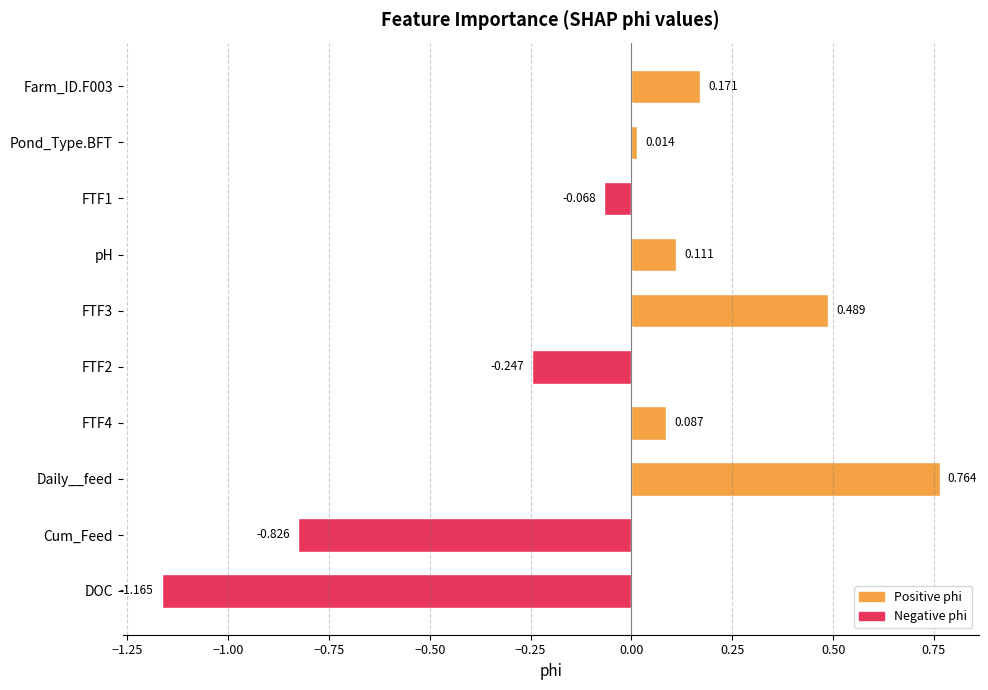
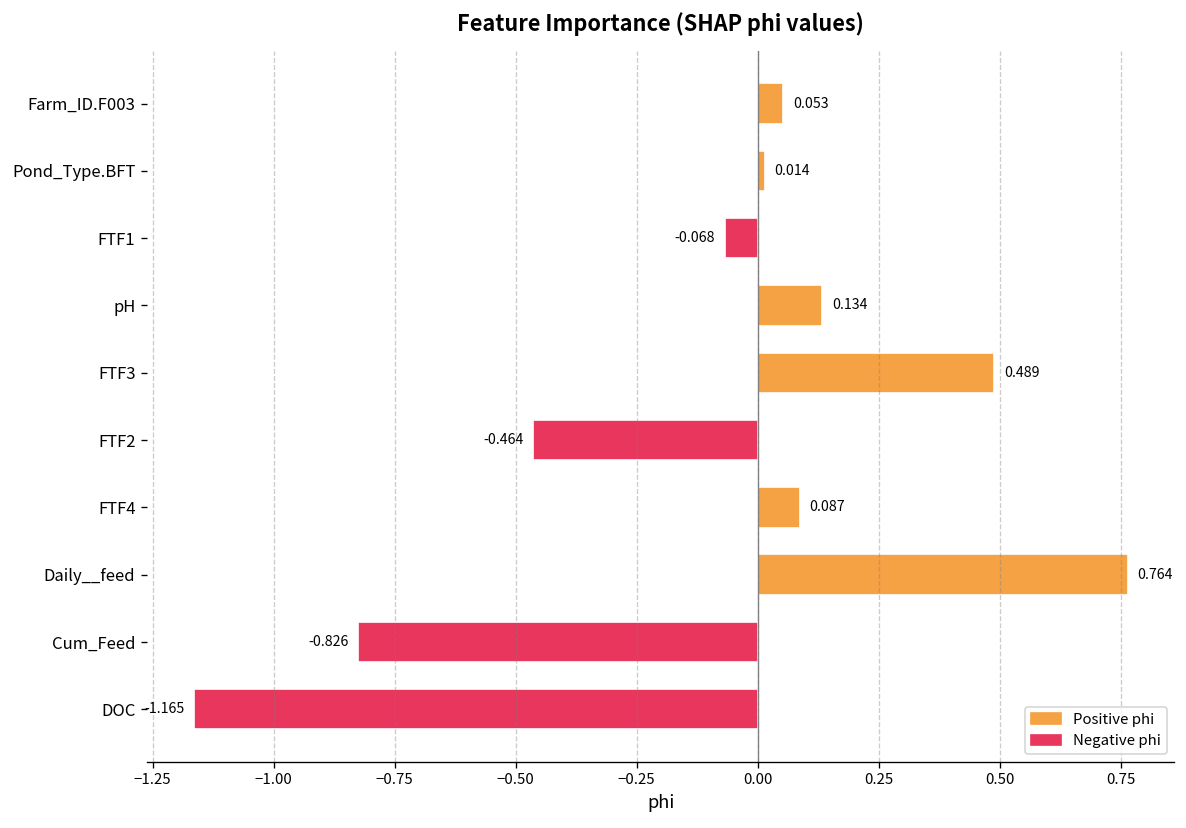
  {
-   "Farm_ID.F003": 0.171,
+   "Farm_ID.F003": 0.053,
    "Pond_Type.BFT": 0.014,
    "FTF1": -0.068,
-   "pH": 0.111,
+   "pH": 0.134,
    "FTF3": 0.489,
-   "FTF2": -0.247,
+   "FTF2": -0.464,
    "FTF4": 0.087,
    "Daily__feed": 0.764,
    "Cum_Feed": -0.826,
    "DOC": -1.165
  }
